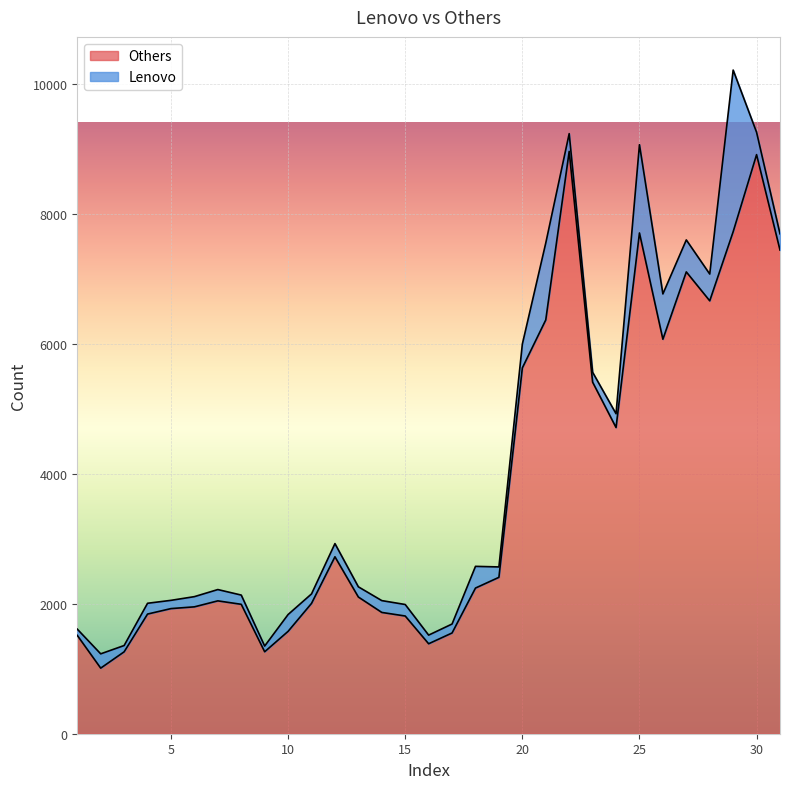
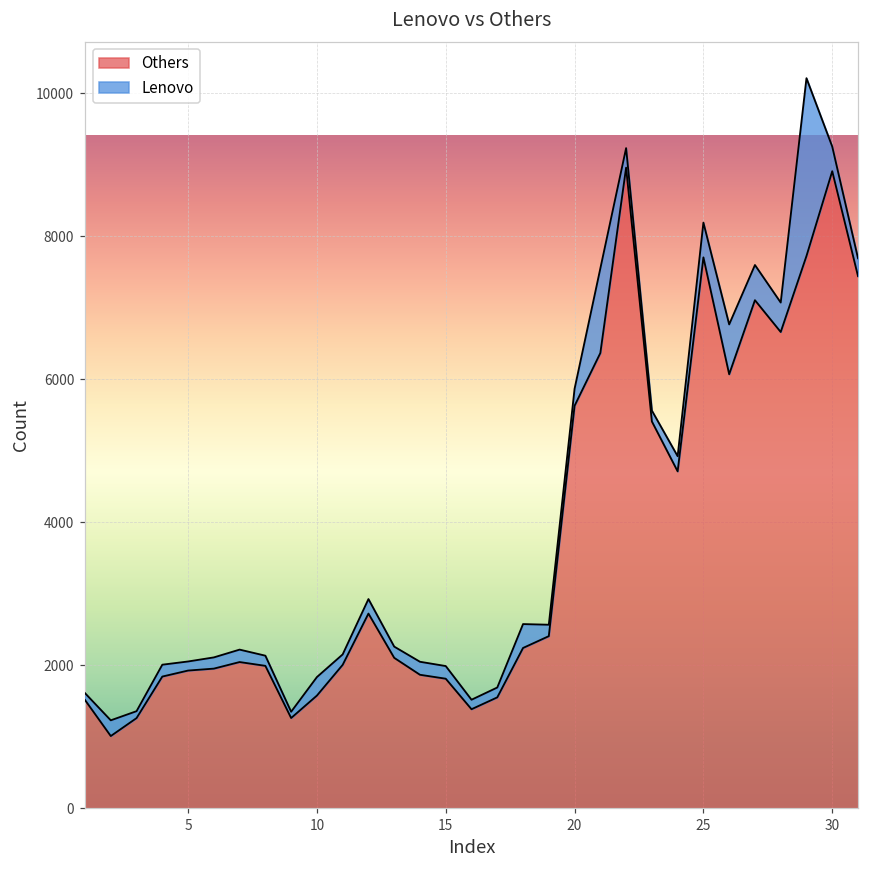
  {
    "Others": {
      "5": 1900,
      "10": 1600,
      "15": 1800,
      "20": 5600,
      "25": 7700,
      "30": 8900
    },
    "Lenovo": {
      "5": 100,
      "10": 300,
      "15": 200,
-     "20": 400,
-     "25": 1400,
+     "20": 200,
+     "25": 500,
      "30": 300
    }
  }
